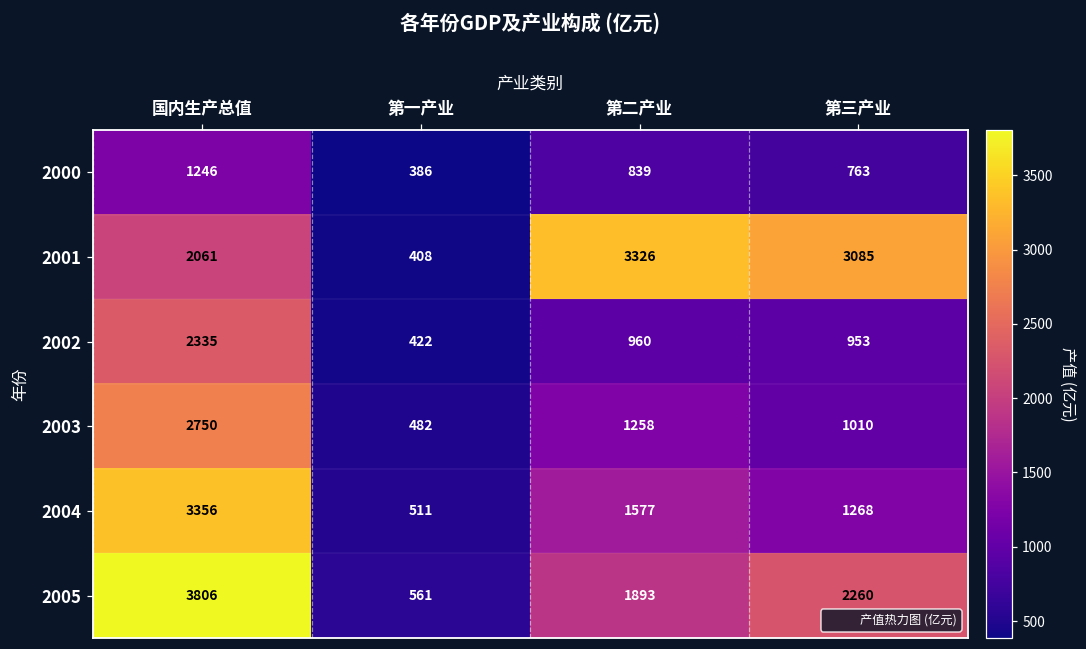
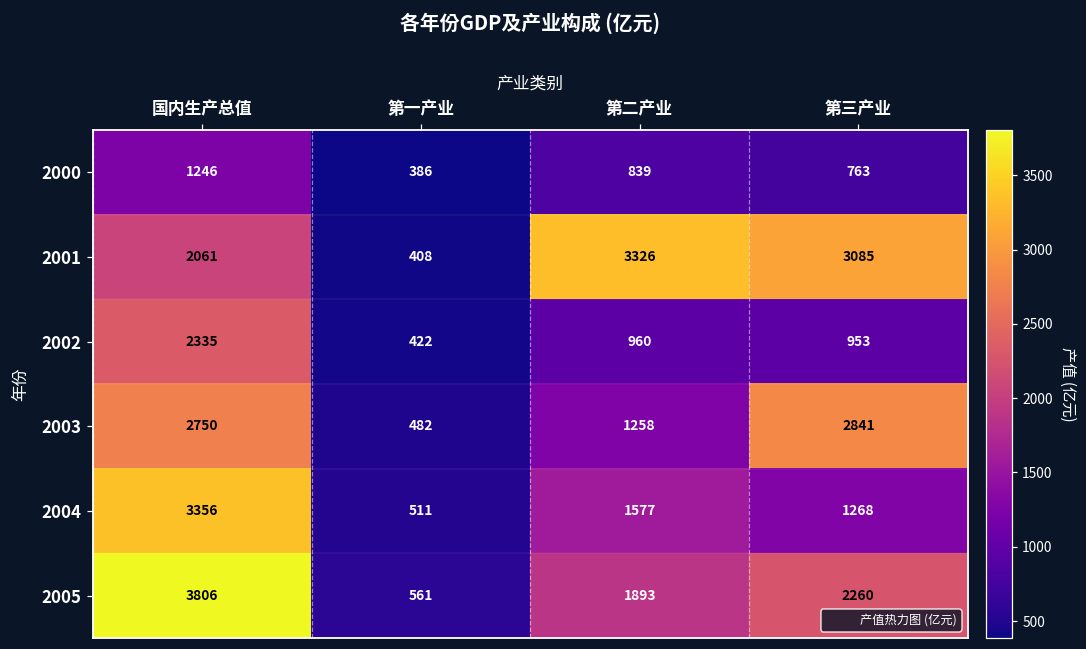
  {
    "2000": {
      "国内生产总值": 1246,
      "第一产业": 386,
      "第二产业": 839,
      "第三产业": 763
    },
    "2001": {
      "国内生产总值": 2061,
      "第一产业": 408,
      "第二产业": 3326,
      "第三产业": 3085
    },
    "2002": {
      "国内生产总值": 2335,
      "第一产业": 422,
      "第二产业": 960,
      "第三产业": 953
    },
    "2003": {
      "国内生产总值": 2750,
      "第一产业": 482,
      "第二产业": 1258,
-     "第三产业": 1010
+     "第三产业": 2841
    },
    "2004": {
      "国内生产总值": 3356,
      "第一产业": 511,
      "第二产业": 1577,
      "第三产业": 1268
    },
    "2005": {
      "国内生产总值": 3806,
      "第一产业": 561,
      "第二产业": 1893,
      "第三产业": 2260
    }
  }
